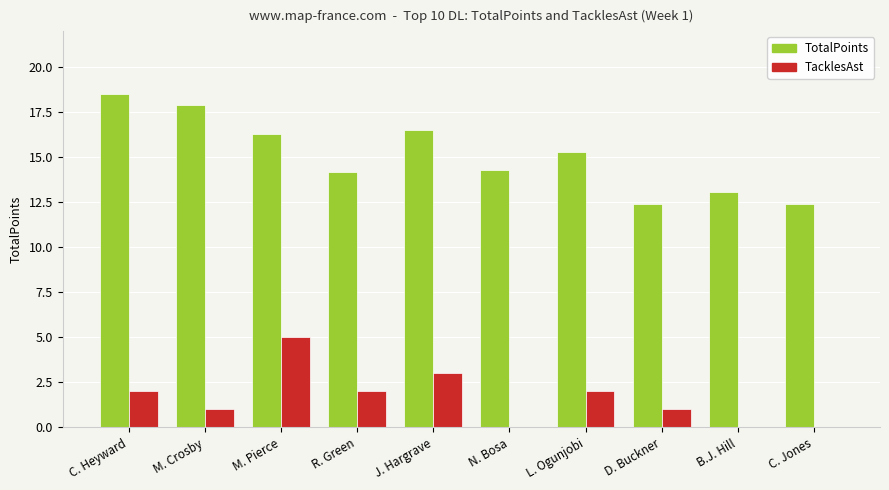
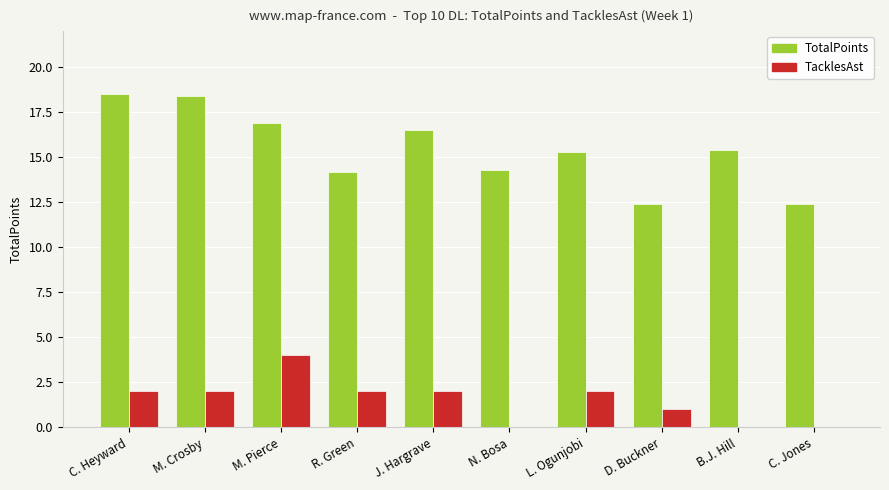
  {
    "TotalPoints": {
      "C. Heyward": 18.5,
-     "M. Crosby": 17.9,
-     "M. Pierce": 16.3,
+     "M. Crosby": 18.4,
+     "M. Pierce": 16.9,
      "R. Green": 14.2,
      "J. Hargrave": 16.5,
      "N. Bosa": 14.3,
      "L. Ogunjobi": 15.3,
      "D. Buckner": 12.4,
-     "B.J. Hill": 13.1,
+     "B.J. Hill": 15.4,
      "C. Jones": 12.4
    },
    "TacklesAst": {
      "C. Heyward": 2,
-     "M. Crosby": 1,
-     "M. Pierce": 5,
+     "M. Crosby": 2,
+     "M. Pierce": 4,
      "R. Green": 2,
-     "J. Hargrave": 3,
+     "J. Hargrave": 2,
      "N. Bosa": 0,
      "L. Ogunjobi": 2,
      "D. Buckner": 1,
      "B.J. Hill": 0,
      "C. Jones": 0
    }
  }
